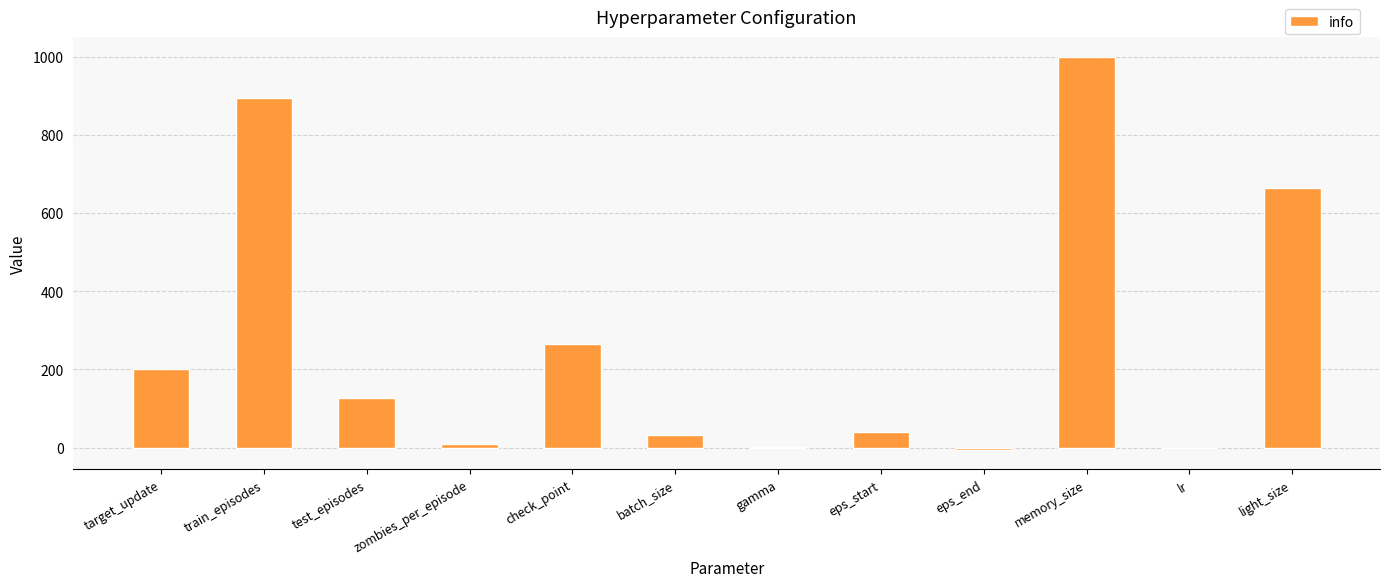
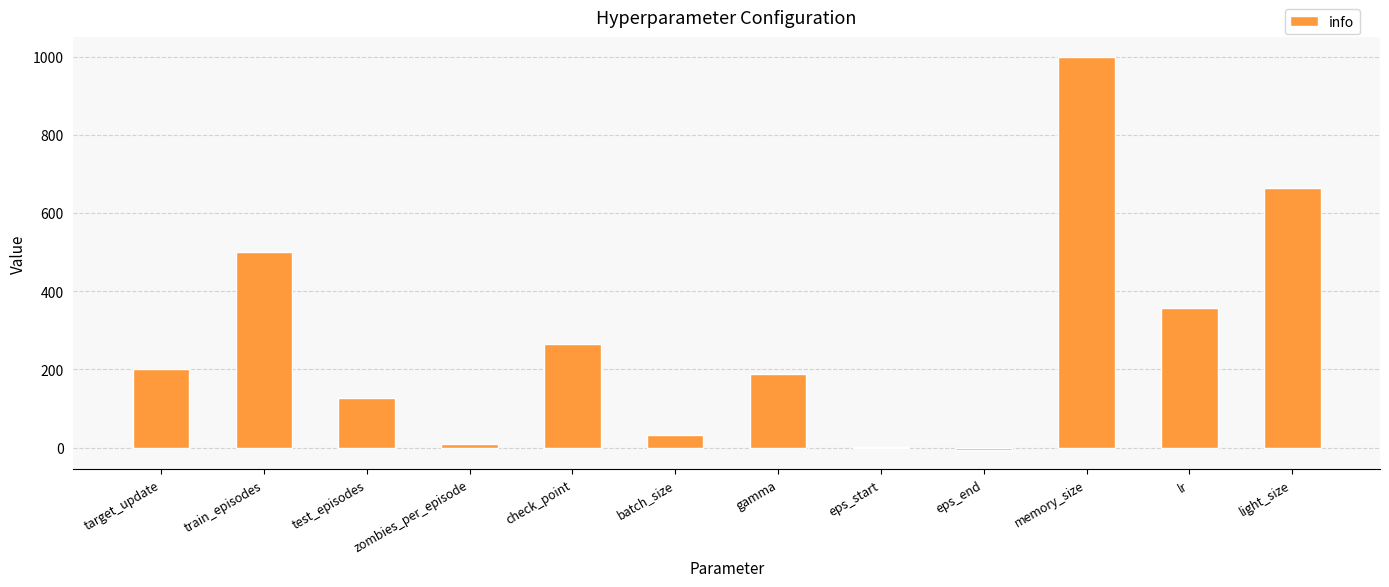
  {
    "target_update": 200,
-   "train_episodes": 890,
+   "train_episodes": 500,
    "test_episodes": 130,
    "zombies_per_episode": 10,
    "check_point": 260,
    "batch_size": 30,
-   "gamma": 0,
-   "eps_start": 40,
+   "gamma": 190,
+   "eps_start": 0,
    "memory_size": 1000,
-   "lr": 0,
+   "lr": 360,
    "light_size": 660
  }
